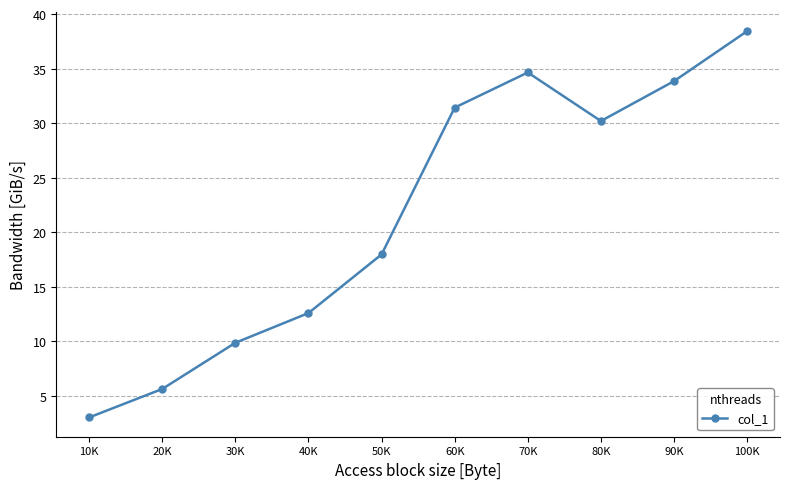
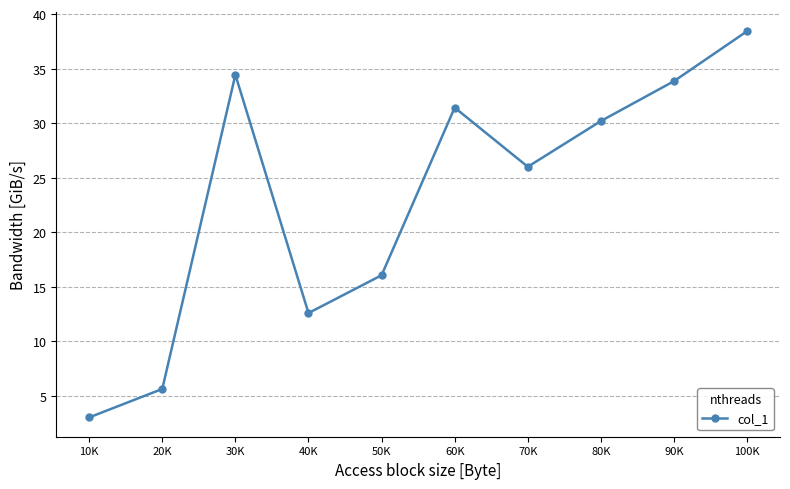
  {
    "10K": 3.0,
    "20K": 5.6,
-   "30K": 9.9,
+   "30K": 34.4,
    "40K": 12.6,
-   "50K": 18.0,
+   "50K": 16.1,
    "60K": 31.4,
-   "70K": 34.7,
+   "70K": 26.0,
    "80K": 30.2,
    "90K": 33.9,
    "100K": 38.4
  }
